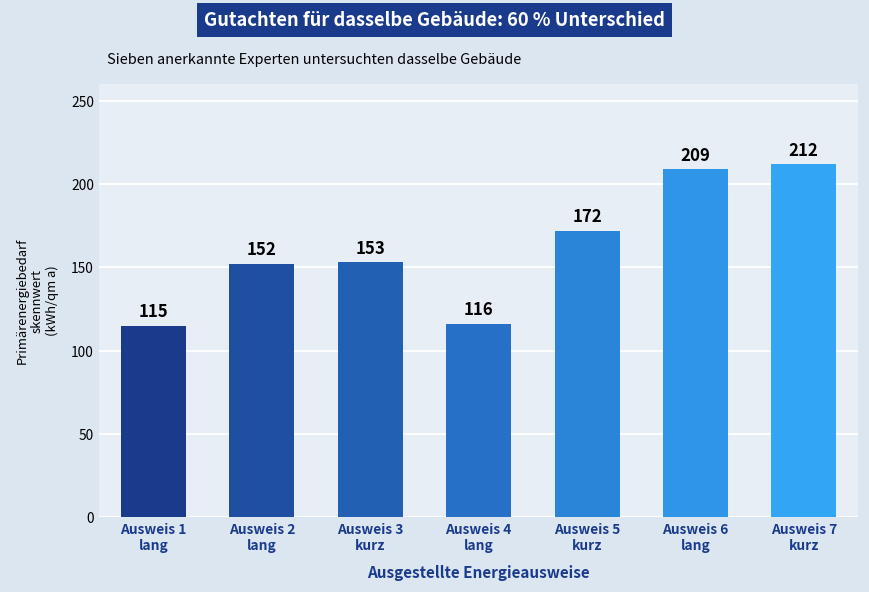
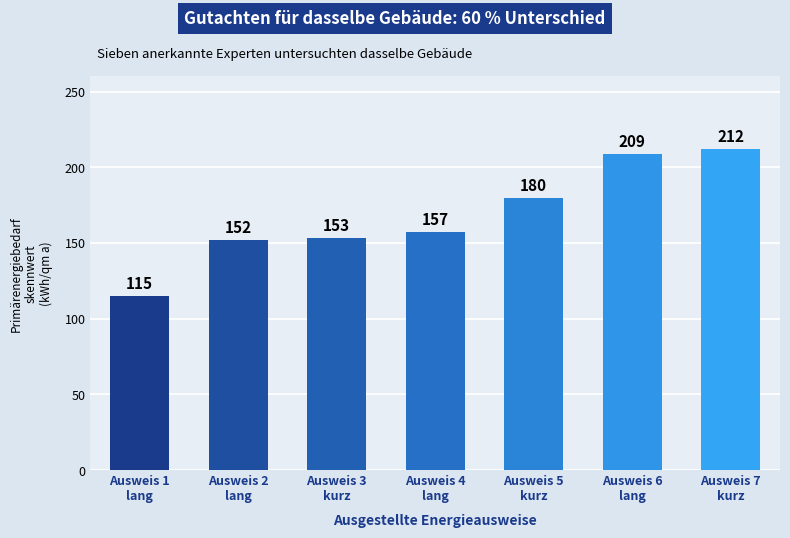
  {
    "Ausweis 1 lang": 115,
    "Ausweis 2 lang": 152,
    "Ausweis 3 kurz": 153,
-   "Ausweis 4 lang": 116,
-   "Ausweis 5 kurz": 172,
+   "Ausweis 4 lang": 157,
+   "Ausweis 5 kurz": 180,
    "Ausweis 6 lang": 209,
    "Ausweis 7 kurz": 212
  }
